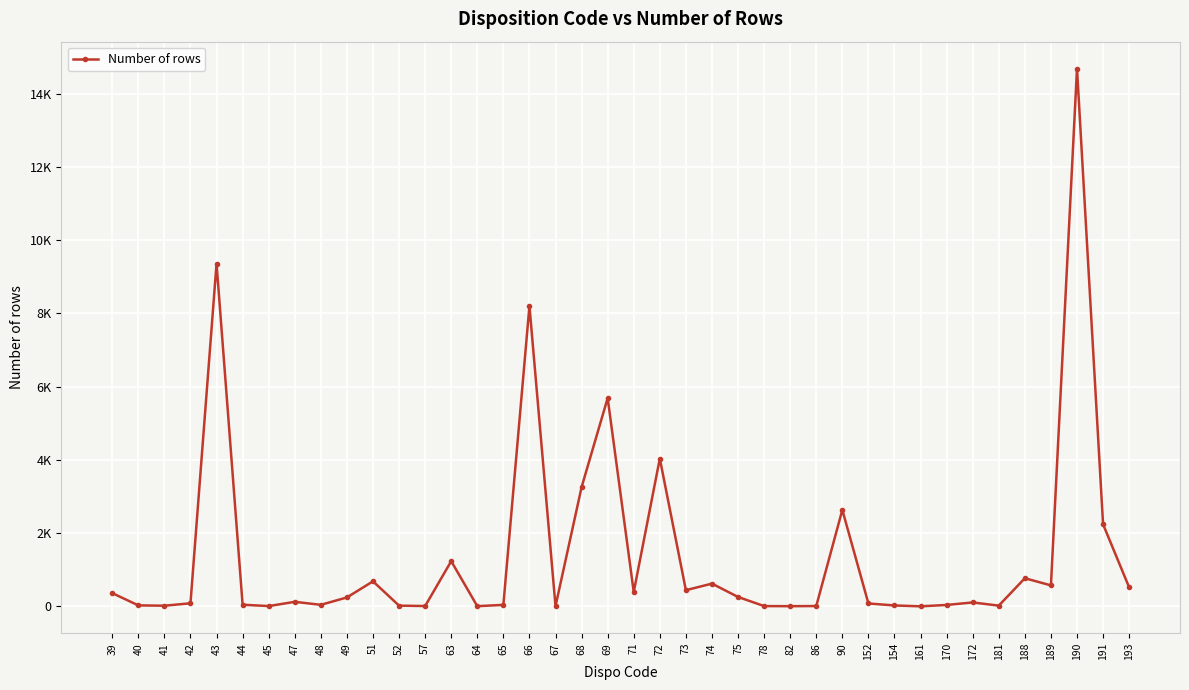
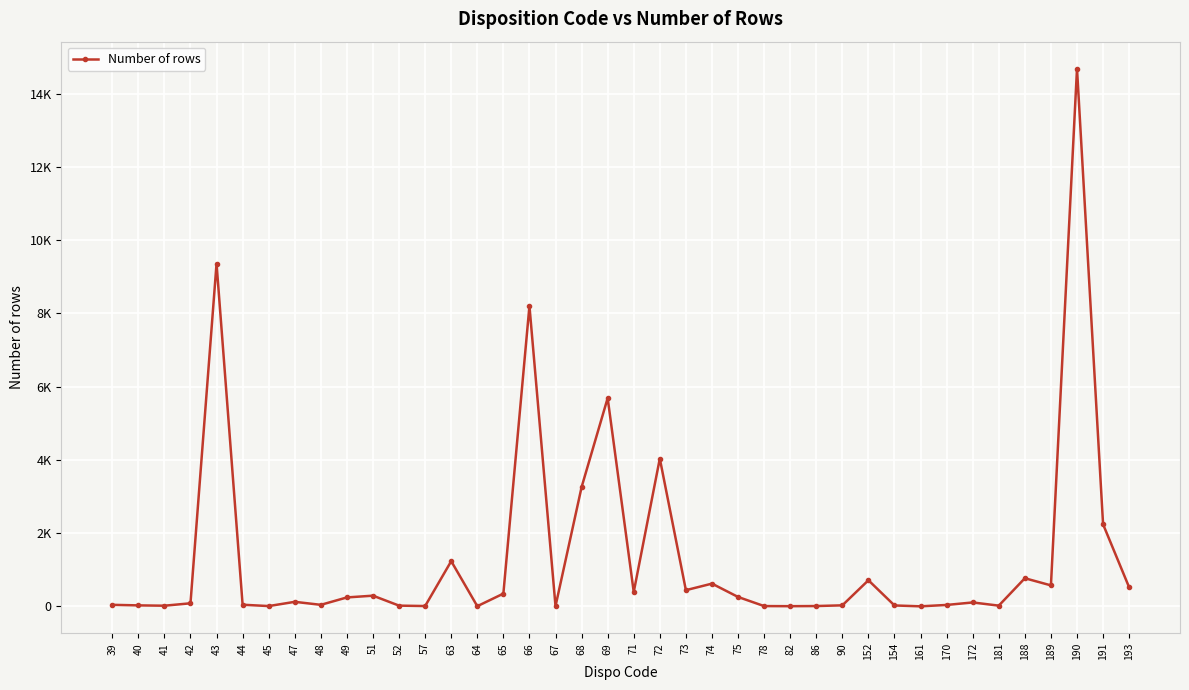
  {
-   "39": 400,
+   "39": 0,
    "40": 0,
    "41": 0,
    "42": 100,
    "43": 9400,
    "44": 0,
    "45": 0,
    "47": 100,
    "48": 0,
    "49": 200,
-   "51": 700,
+   "51": 300,
    "52": 0,
    "57": 0,
    "63": 1200,
    "64": 0,
-   "65": 0,
+   "65": 300,
    "66": 8200,
    "67": 0,
    "68": 3300,
    "69": 5700,
    "71": 400,
    "72": 4000,
    "73": 400,
    "74": 600,
    "75": 300,
    "78": 0,
    "82": 0,
    "86": 0,
-   "90": 2600,
-   "152": 100,
+   "90": 0,
+   "152": 700,
    "154": 0,
    "161": 0,
    "170": 0,
    "172": 100,
    "181": 0,
    "188": 800,
    "189": 600,
    "190": 14700,
    "191": 2200,
    "193": 500
  }
